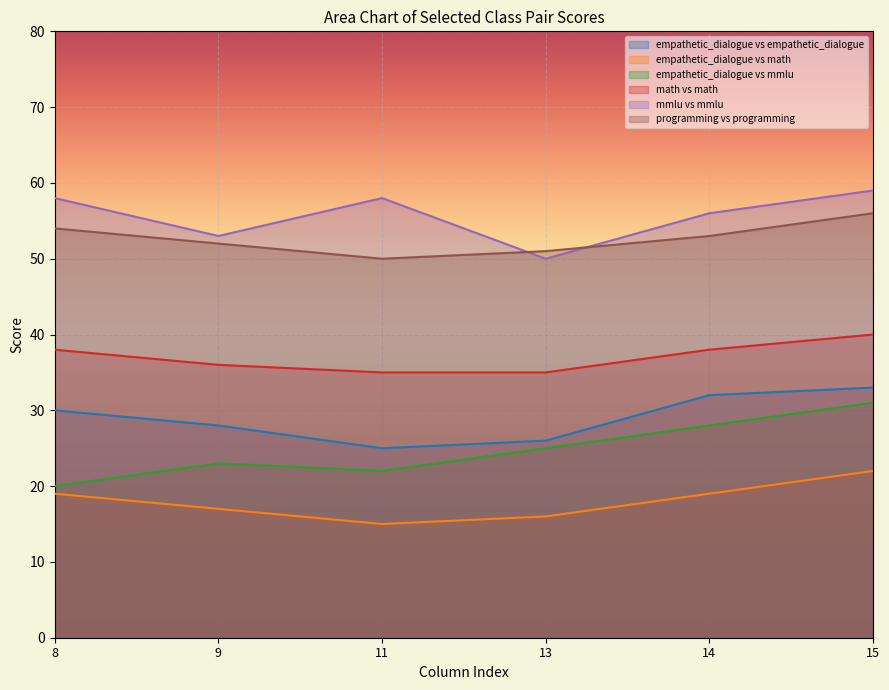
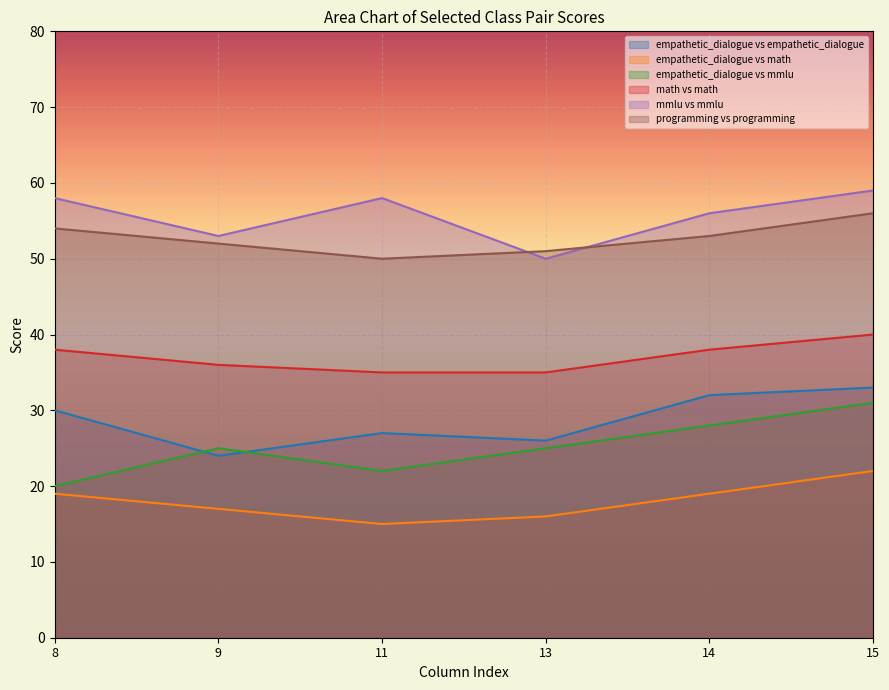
  {
    "empathetic_dialogue vs empathetic_dialogue": {
      "8": 30,
-     "9": 28,
-     "11": 25,
+     "9": 24,
+     "11": 27,
      "13": 26,
      "14": 32,
      "15": 33
    },
    "empathetic_dialogue vs mmlu": {
      "8": 20,
-     "9": 23,
+     "9": 25,
      "11": 22,
      "13": 25,
      "14": 28,
      "15": 31
    },
    "mmlu vs mmlu": {
      "8": 58,
      "9": 53,
      "11": 58,
      "13": 50,
      "14": 56,
      "15": 59
    }
  }
